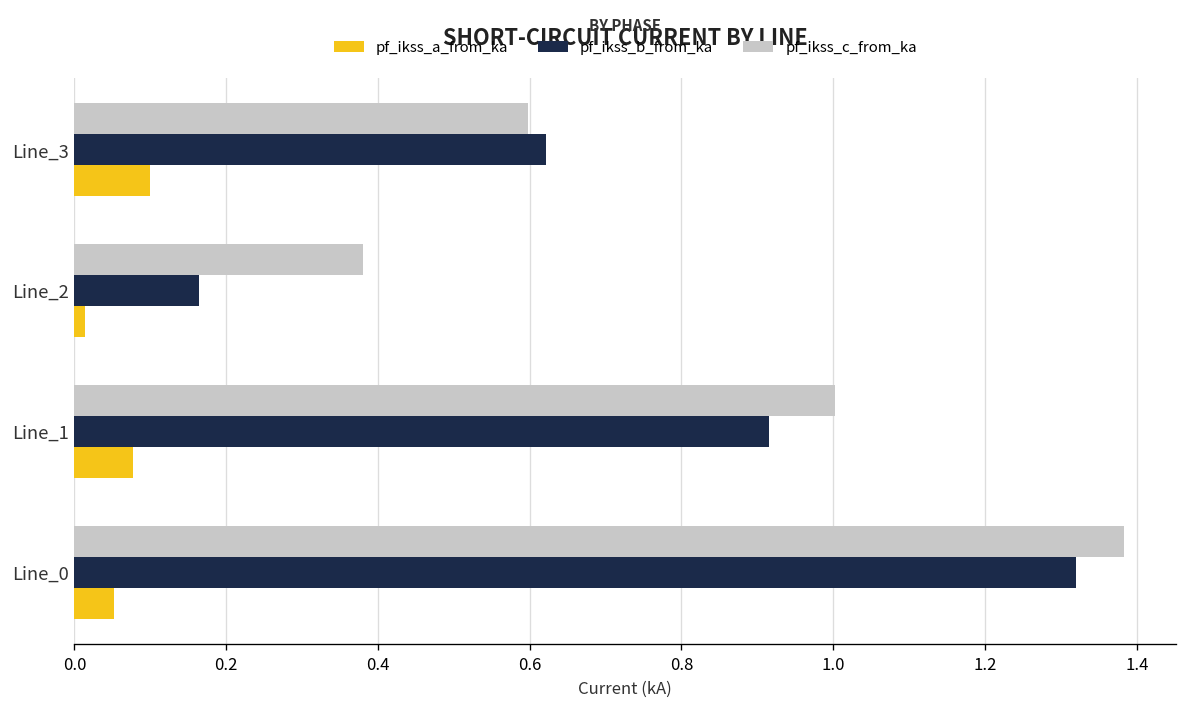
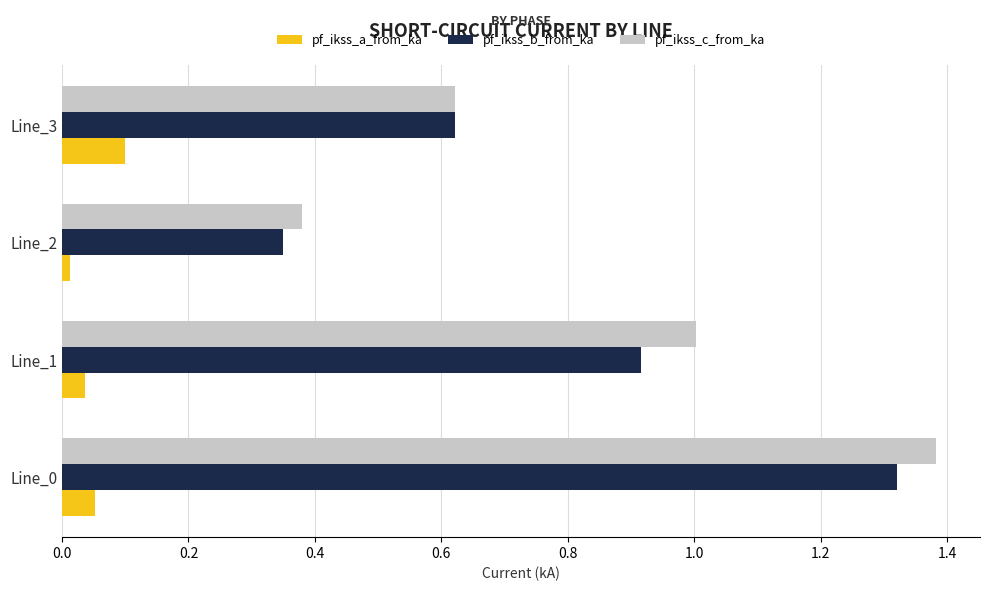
  {
    "pf_ikss_a_from_ka": {
      "Line_3": 0.10,
      "Line_2": 0.01,
-     "Line_1": 0.08,
+     "Line_1": 0.04,
      "Line_0": 0.05
    },
    "pf_ikss_b_from_ka": {
      "Line_3": 0.62,
-     "Line_2": 0.16,
+     "Line_2": 0.35,
      "Line_1": 0.92,
      "Line_0": 1.32
    },
    "pf_ikss_c_from_ka": {
-     "Line_3": 0.60,
+     "Line_3": 0.62,
      "Line_2": 0.38,
      "Line_1": 1.00,
      "Line_0": 1.38
    }
  }
